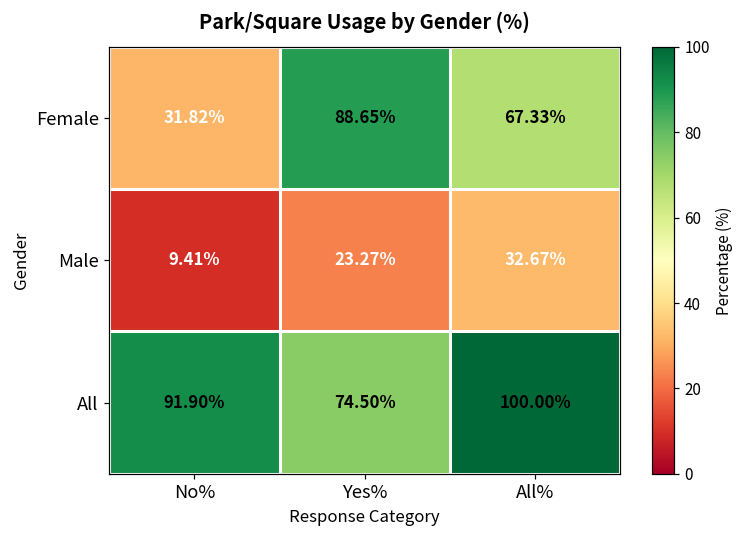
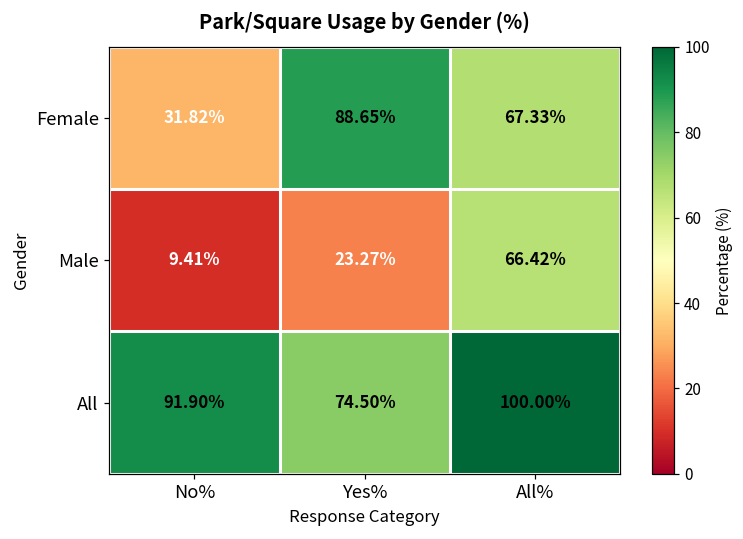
  {
    "Female": {
      "No%": "31.82%",
      "Yes%": "88.65%",
      "All%": "67.33%"
    },
    "Male": {
      "No%": "9.41%",
      "Yes%": "23.27%",
-     "All%": "32.67%"
+     "All%": "66.42%"
    },
    "All": {
      "No%": "91.90%",
      "Yes%": "74.50%",
      "All%": "100.00%"
    }
  }
